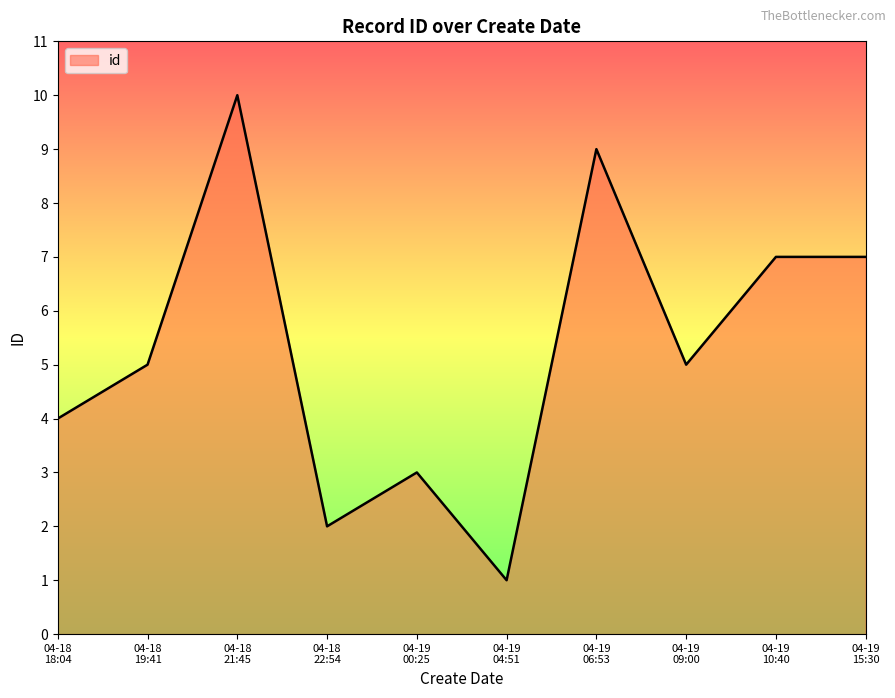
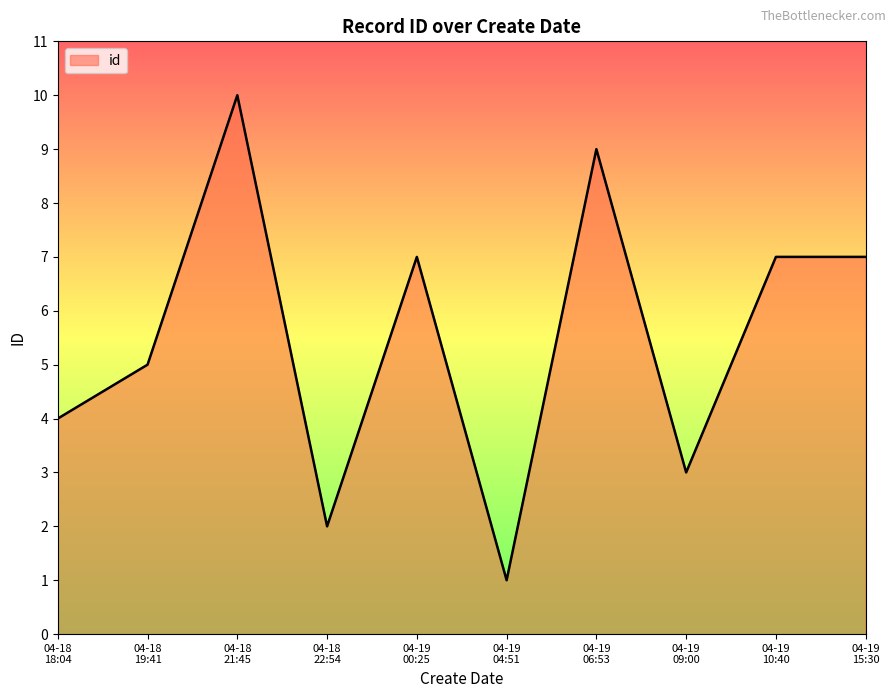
  {
    "04-18 18:04": 4,
    "04-18 19:41": 5,
    "04-18 21:45": 10,
    "04-18 22:54": 2,
-   "04-19 00:25": 3,
+   "04-19 00:25": 7,
    "04-19 04:51": 1,
    "04-19 06:53": 9,
-   "04-19 09:00": 5,
+   "04-19 09:00": 3,
    "04-19 10:40": 7,
    "04-19 15:30": 7
  }
